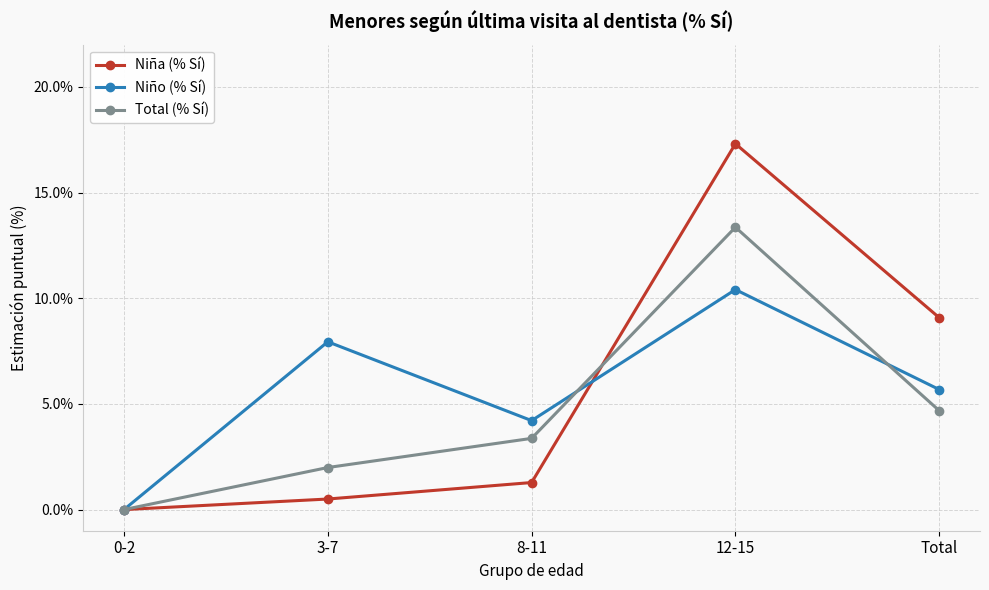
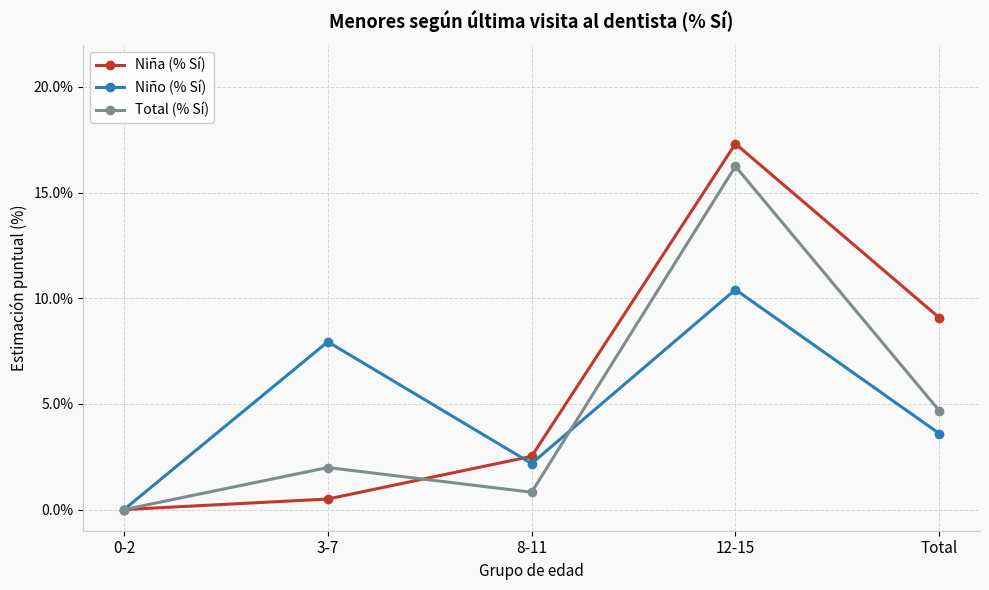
  {
    "Niña (% Sí)": {
      "3-7": "0.5%",
-     "8-11": "1.3%",
+     "8-11": "2.5%",
      "12-15": "17.3%",
      "Total": "9.1%"
    },
    "Niño (% Sí)": {
      "3-7": "7.9%",
-     "8-11": "4.2%",
+     "8-11": "2.2%",
      "12-15": "10.4%",
-     "Total": "5.7%"
+     "Total": "3.6%"
    },
    "Total (% Sí)": {
      "3-7": "2.0%",
-     "8-11": "3.4%",
-     "12-15": "13.4%",
+     "8-11": "0.8%",
+     "12-15": "16.2%",
      "Total": "4.7%"
    }
  }
